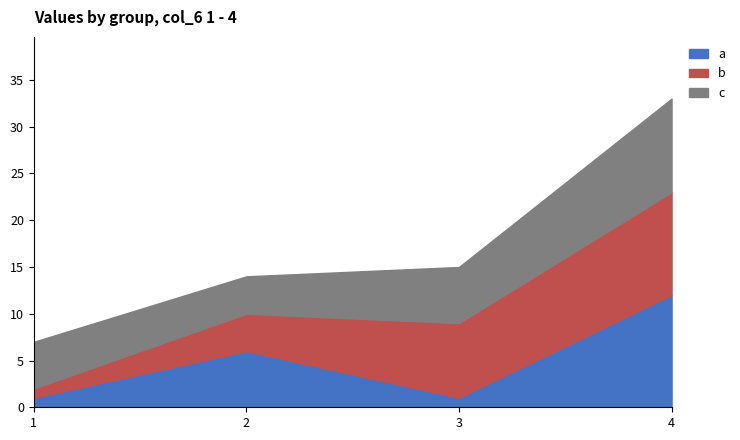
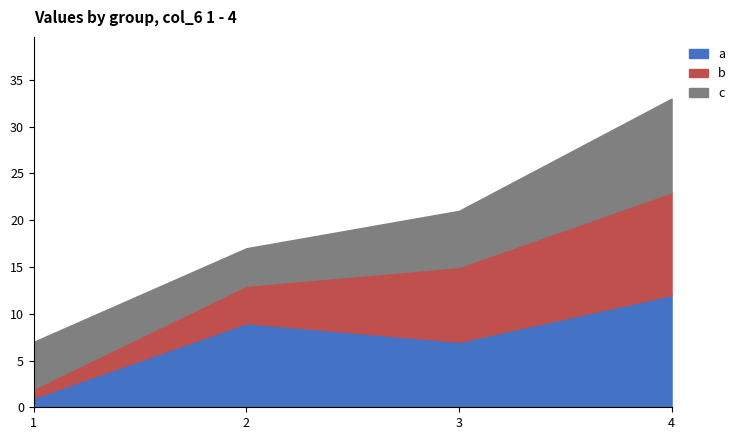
  {
    "a": {
-     "2": 6,
-     "3": 1
+     "2": 9,
+     "3": 7
    },
    "c": {
      "1": 5,
      "2": 4,
      "3": 6,
      "4": 10
    }
  }
